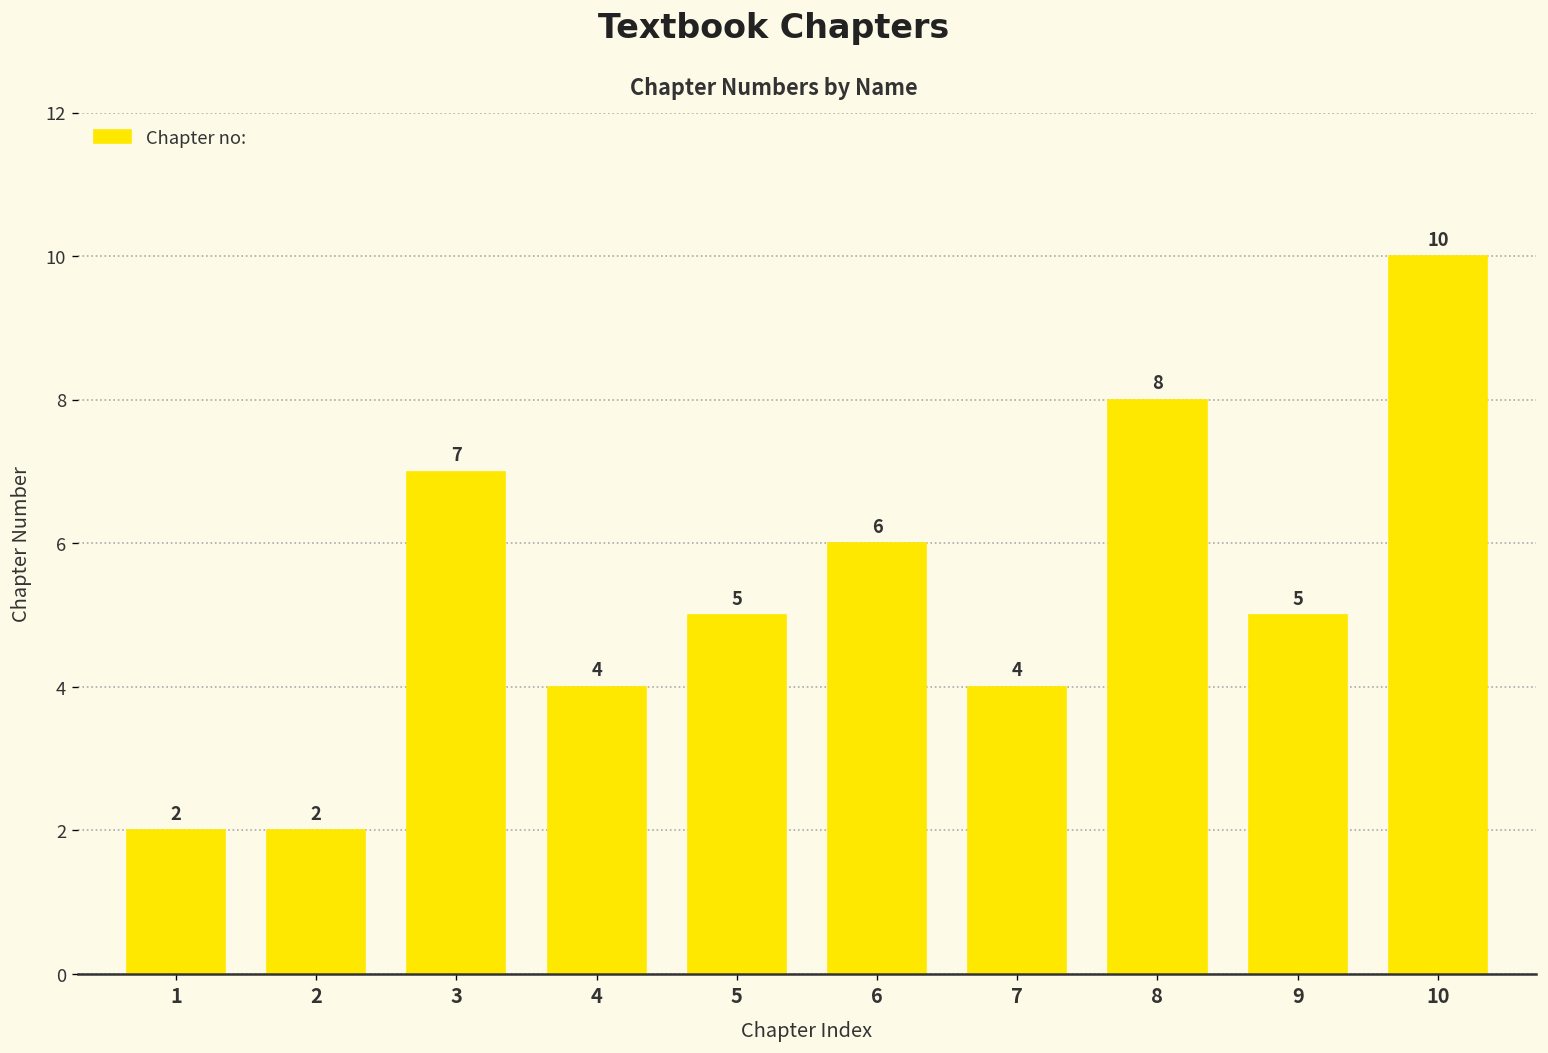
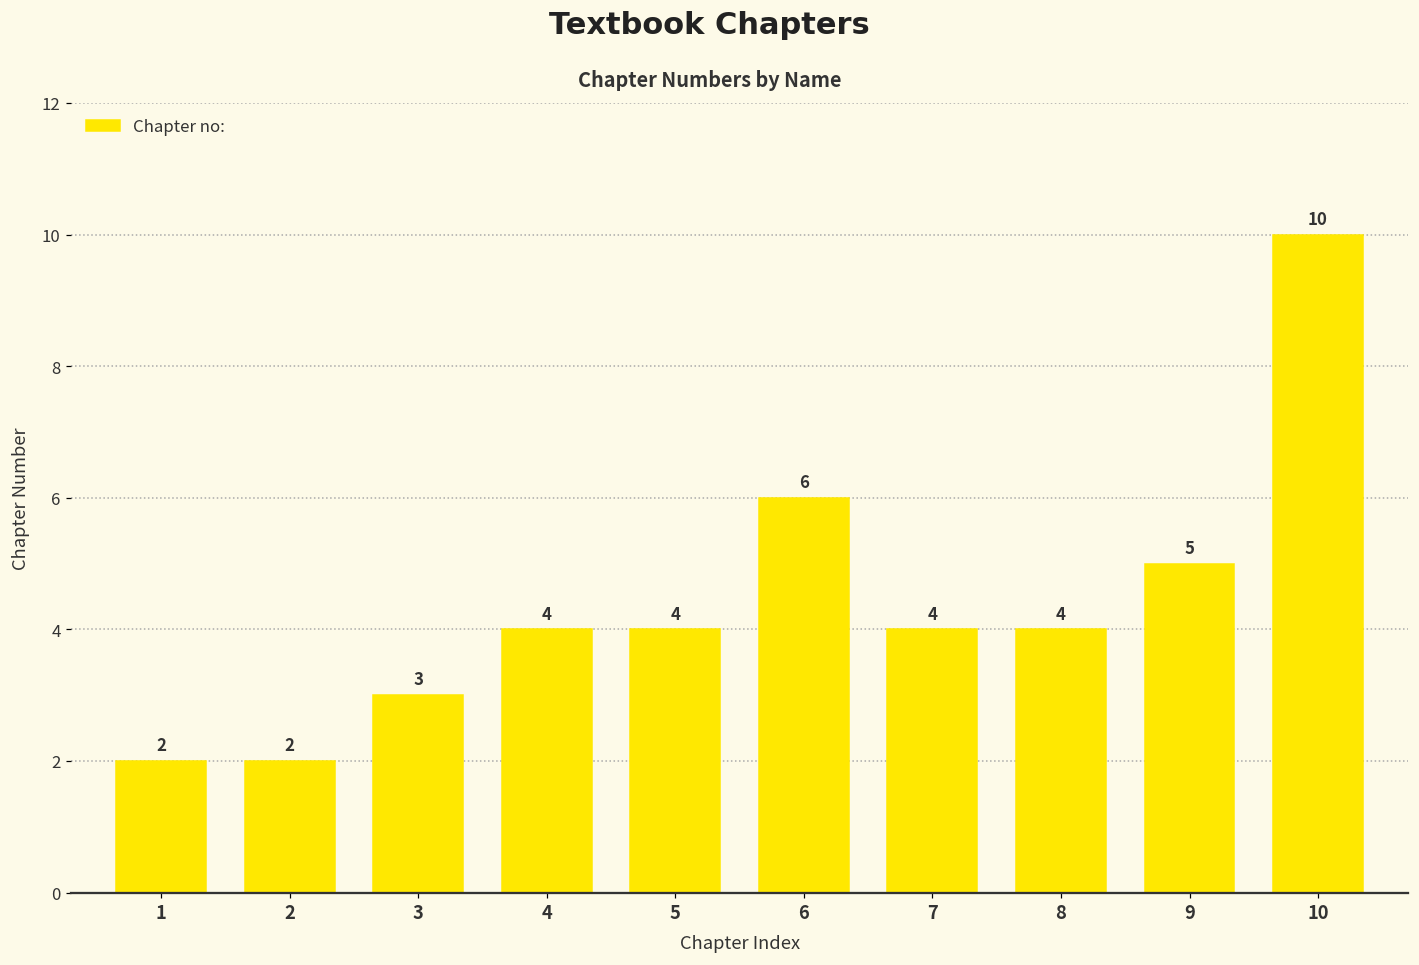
  {
    "1": 2,
    "2": 2,
-   "3": 7,
+   "3": 3,
    "4": 4,
-   "5": 5,
+   "5": 4,
    "6": 6,
    "7": 4,
-   "8": 8,
+   "8": 4,
    "9": 5,
    "10": 10
  }
